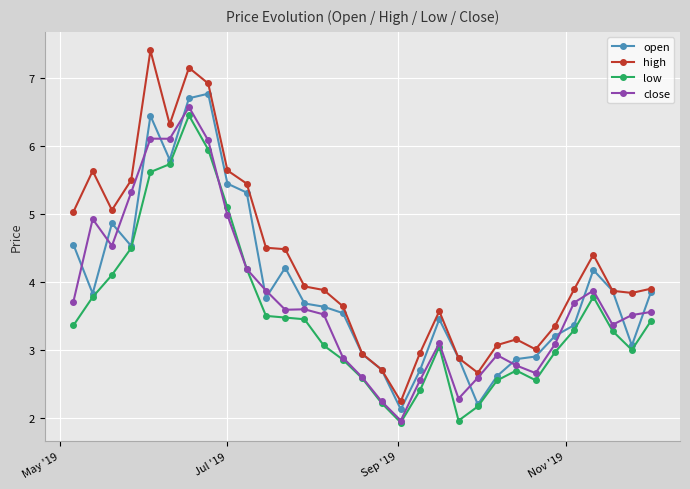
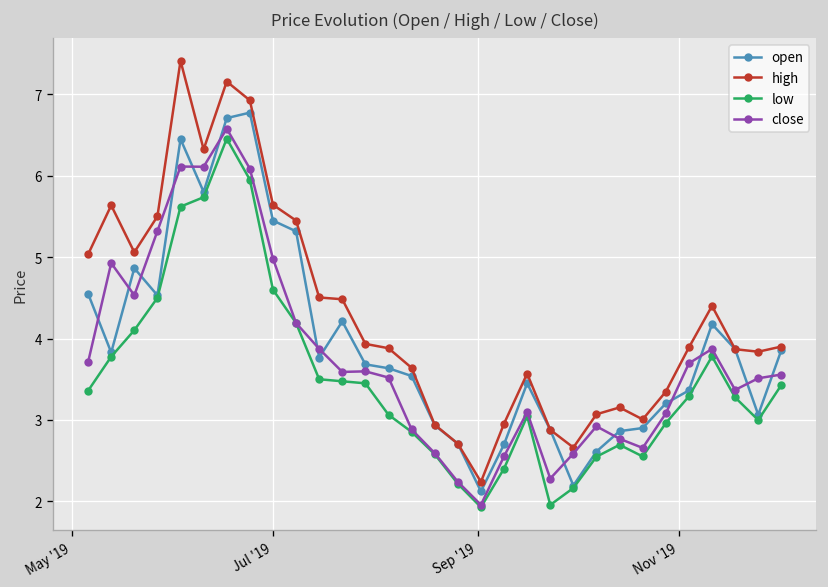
  {
    "open": {
      "Jul '19": 5.4
    },
    "high": {
      "Jul '19": 5.6
    },
    "low": {
-     "Jul '19": 5.1
+     "Jul '19": 4.6
    },
    "close": {
      "Jul '19": 5.0
    }
  }
